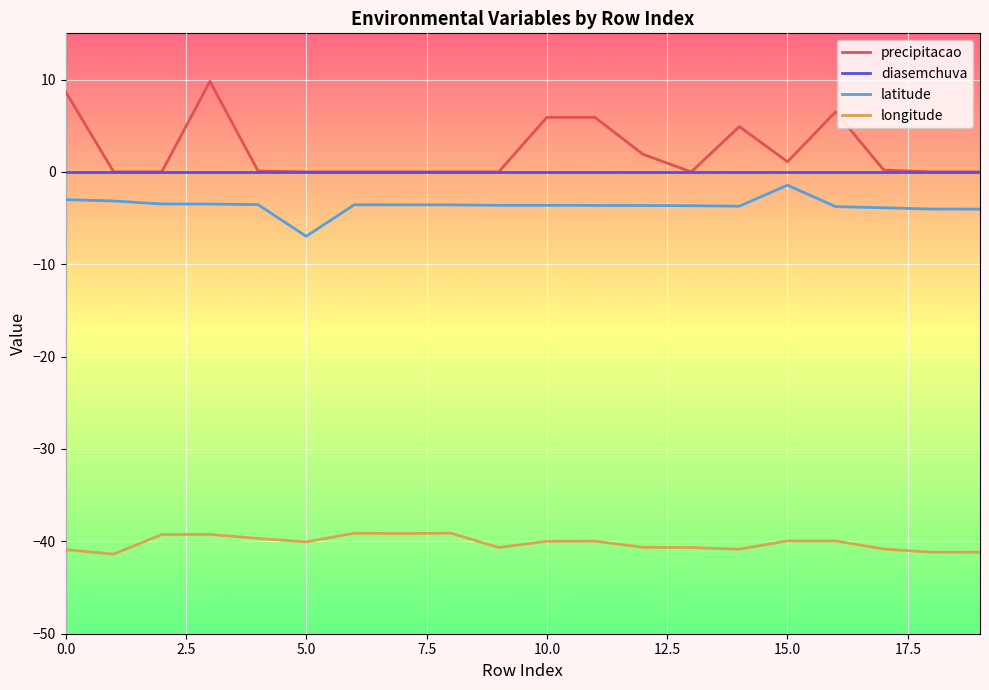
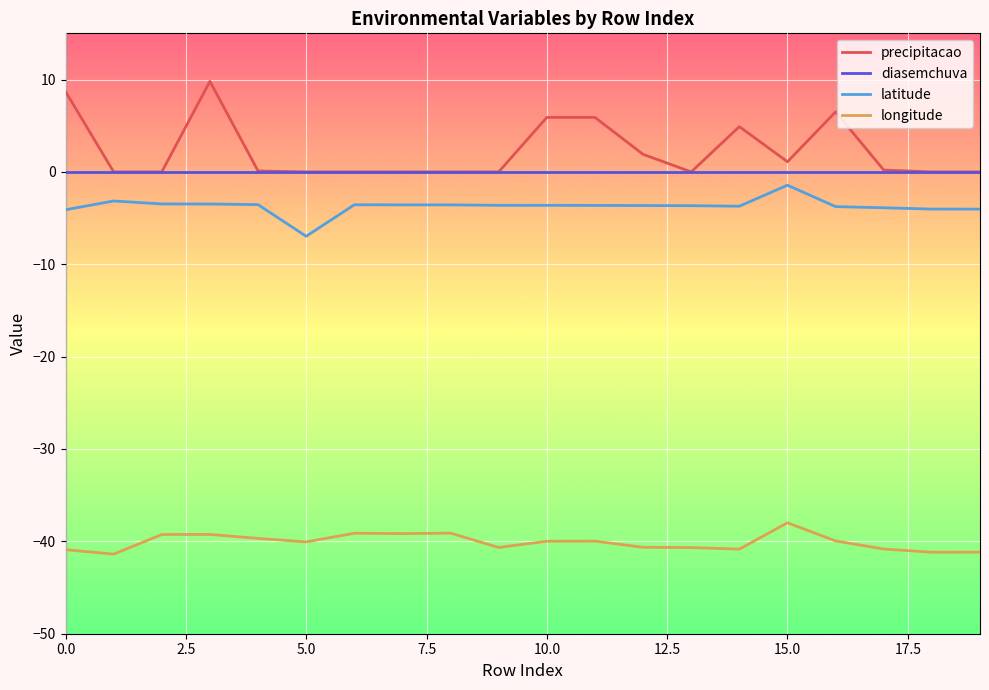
  {
    "precipitacao": {
      "0.0": 9,
      "10.0": 6,
      "15.0": 1
    },
    "diasemchuva": {
      "0.0": 0,
      "10.0": 0,
      "15.0": 0
    },
    "latitude": {
-     "0.0": -3,
+     "0.0": -4,
      "5.0": -7,
      "10.0": -4,
      "15.0": -1
    },
    "longitude": {
      "0.0": -41,
      "5.0": -40,
      "10.0": -40,
-     "15.0": -40
+     "15.0": -38
    }
  }
